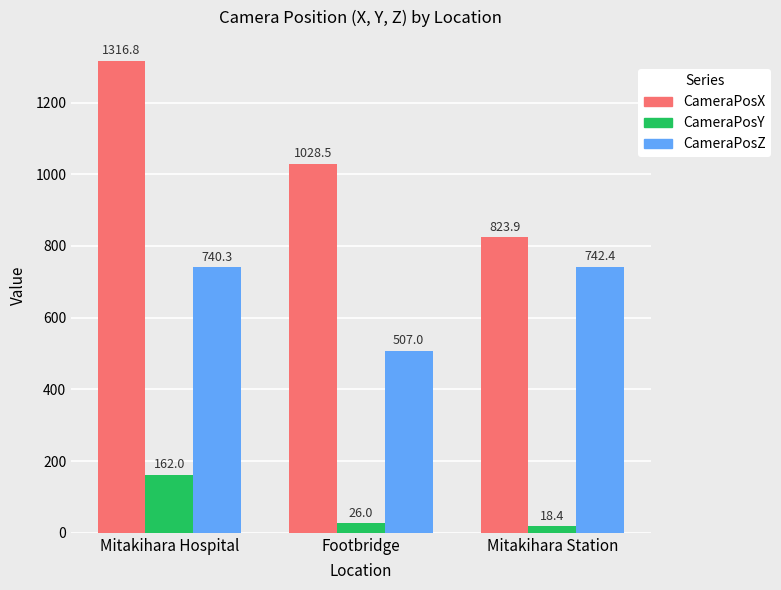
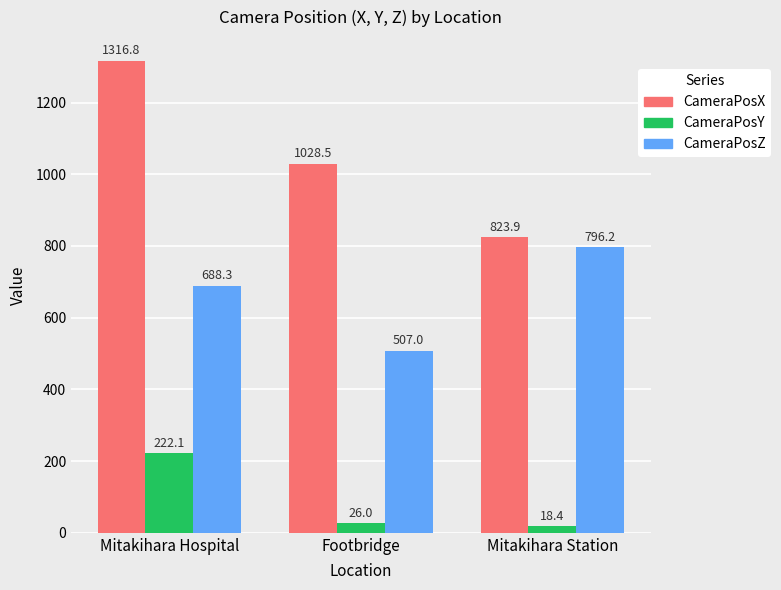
  {
    "CameraPosX": {
      "Mitakihara Hospital": 1316.8,
      "Footbridge": 1028.5,
      "Mitakihara Station": 823.9
    },
    "CameraPosY": {
-     "Mitakihara Hospital": 162.0,
+     "Mitakihara Hospital": 222.1,
      "Footbridge": 26.0,
      "Mitakihara Station": 18.4
    },
    "CameraPosZ": {
-     "Mitakihara Hospital": 740.3,
+     "Mitakihara Hospital": 688.3,
      "Footbridge": 507.0,
-     "Mitakihara Station": 742.4
+     "Mitakihara Station": 796.2
    }
  }
